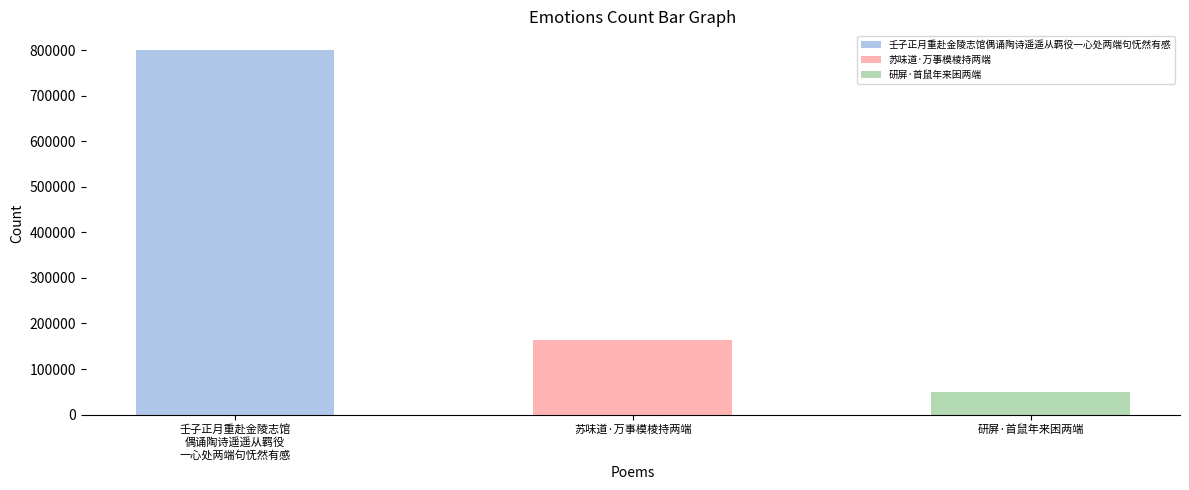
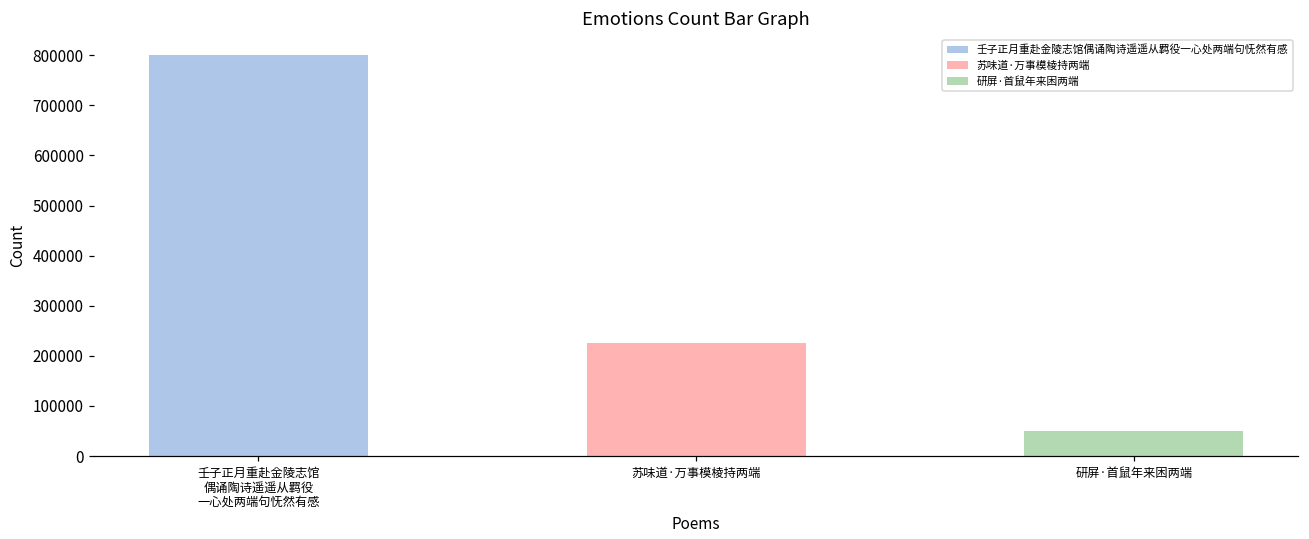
  {
    "壬子正月重赴金陵志馆 偶诵陶诗遥遥从羁役 一心处两端句怃然有感": 800000,
-   "苏味道·万事模棱持两端": 160000,
+   "苏味道·万事模棱持两端": 230000,
    "研屏·首鼠年来困两端": 50000
  }
